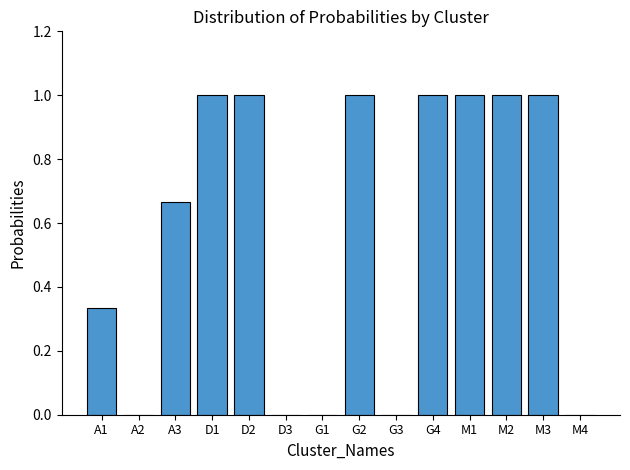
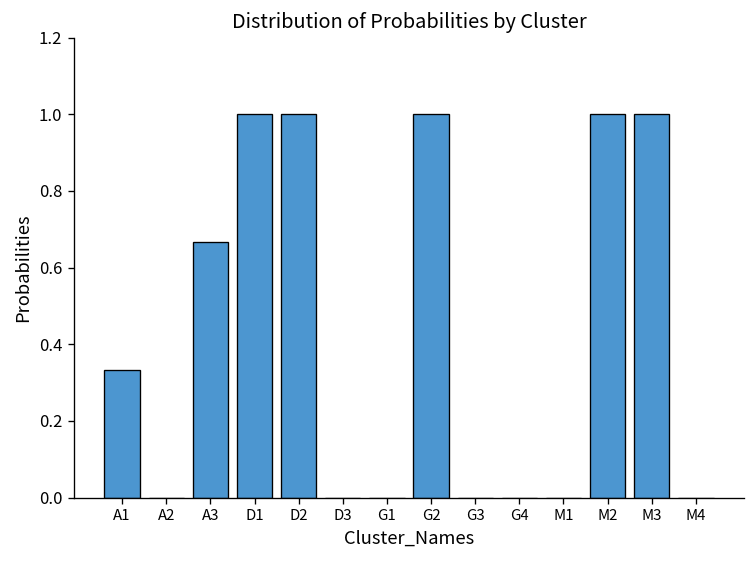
  {
    "A1": 0.33,
    "A2": 0,
    "A3": 0.67,
    "D1": 1,
    "D2": 1,
    "D3": 0,
    "G1": 0,
    "G2": 1,
    "G3": 0,
-   "G4": 1,
-   "M1": 1,
+   "G4": 0,
+   "M1": 0,
    "M2": 1,
    "M3": 1,
    "M4": 0
  }
